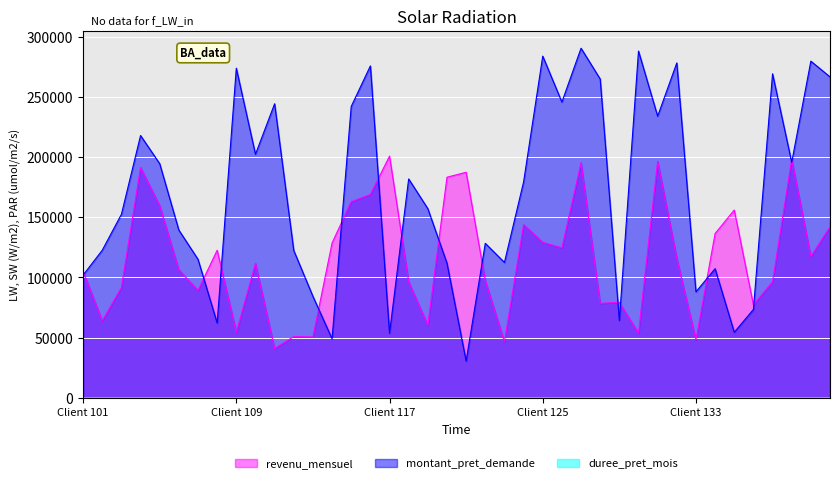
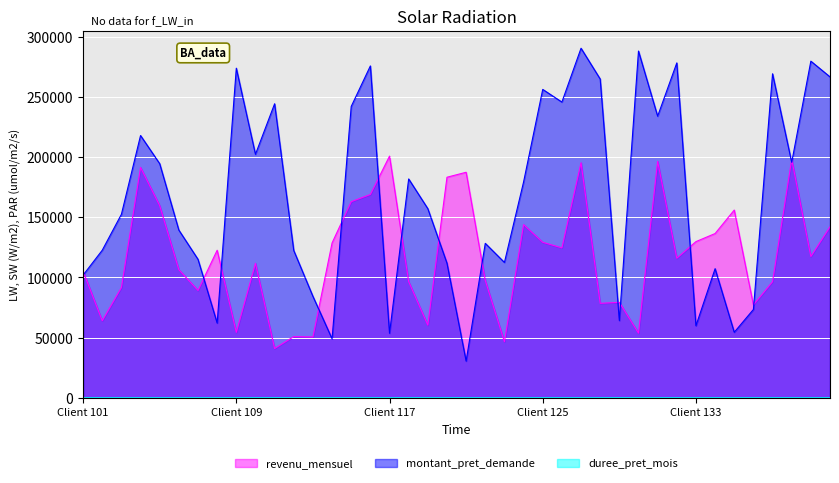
  {
    "revenu_mensuel": {
      "Client 101": 105000,
      "Client 109": 54000,
      "Client 117": 201000,
      "Client 125": 129000,
-     "Client 133": 48000
+     "Client 133": 130000
    },
    "montant_pret_demande": {
      "Client 101": 102000,
      "Client 109": 274000,
      "Client 117": 54000,
-     "Client 125": 284000,
-     "Client 133": 88000
+     "Client 125": 256000,
+     "Client 133": 60000
    },
    "duree_pret_mois": {
      "Client 101": 0,
      "Client 109": 0,
      "Client 117": 0,
      "Client 125": 0,
      "Client 133": 0
    }
  }
